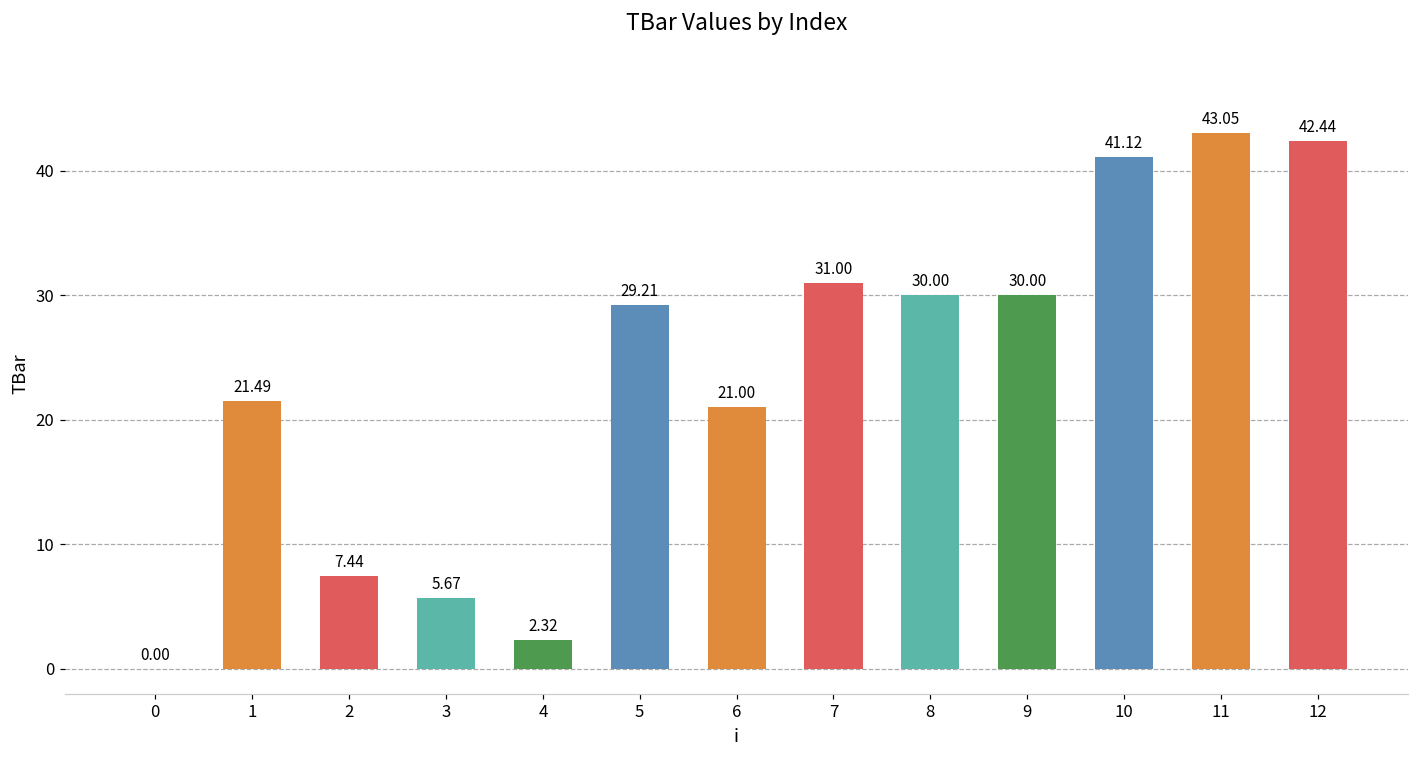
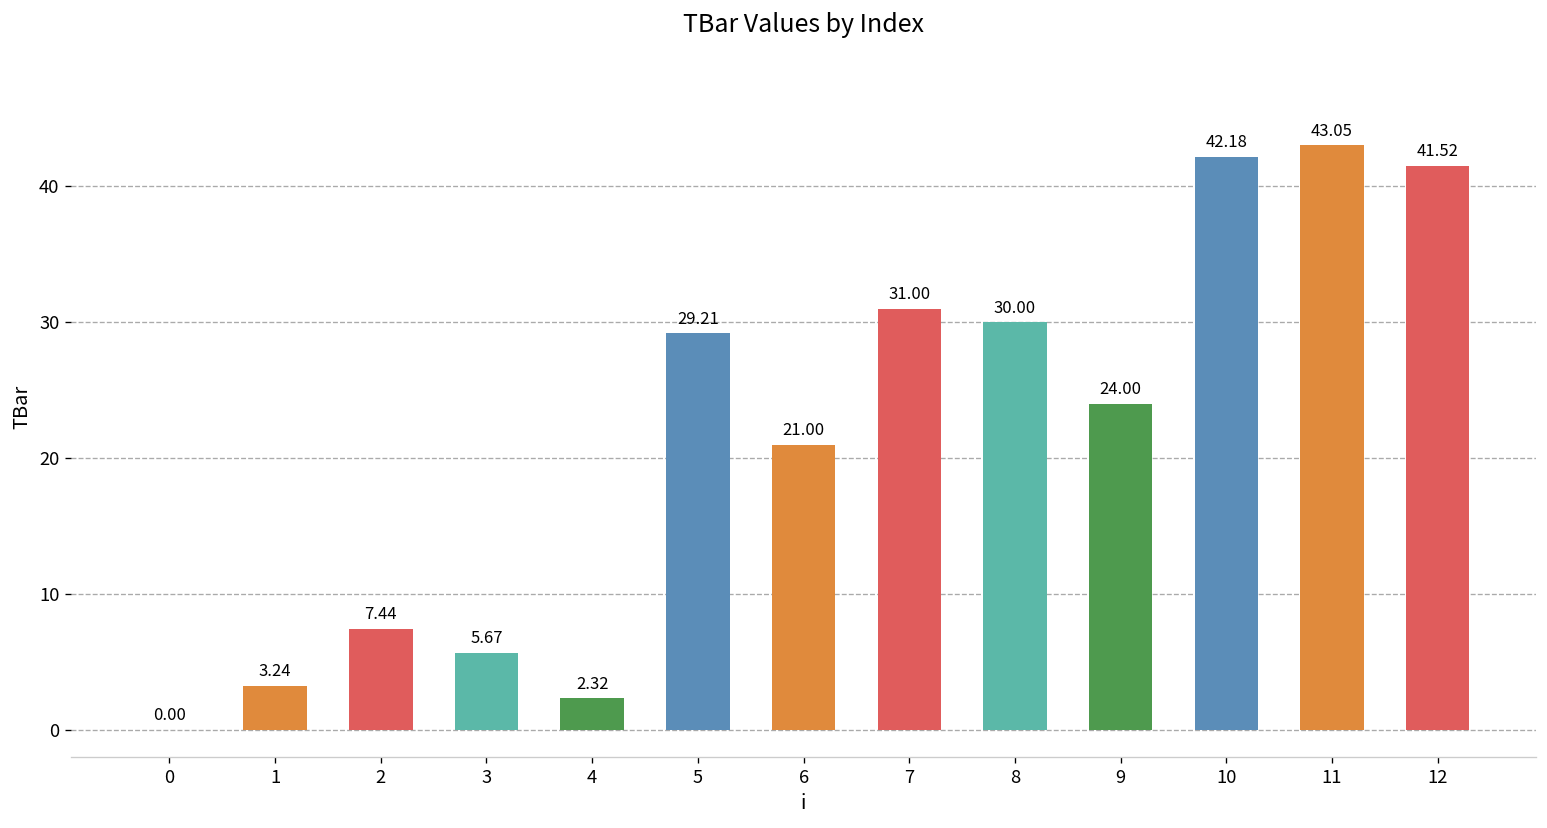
  {
    "0": 0.00,
-   "1": 21.49,
+   "1": 3.24,
    "2": 7.44,
    "3": 5.67,
    "4": 2.32,
    "5": 29.21,
    "6": 21.00,
    "7": 31.00,
    "8": 30.00,
-   "9": 30.00,
-   "10": 41.12,
+   "9": 24.00,
+   "10": 42.18,
    "11": 43.05,
-   "12": 42.44
+   "12": 41.52
  }
